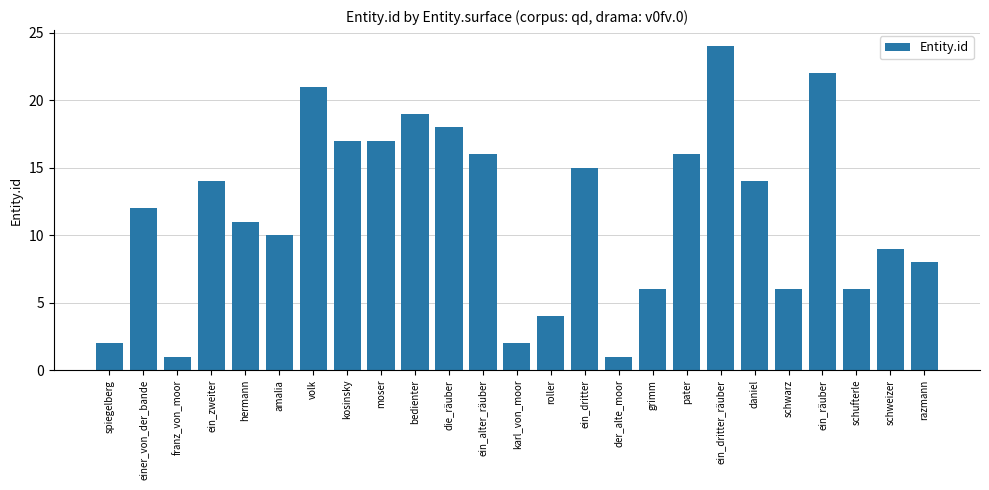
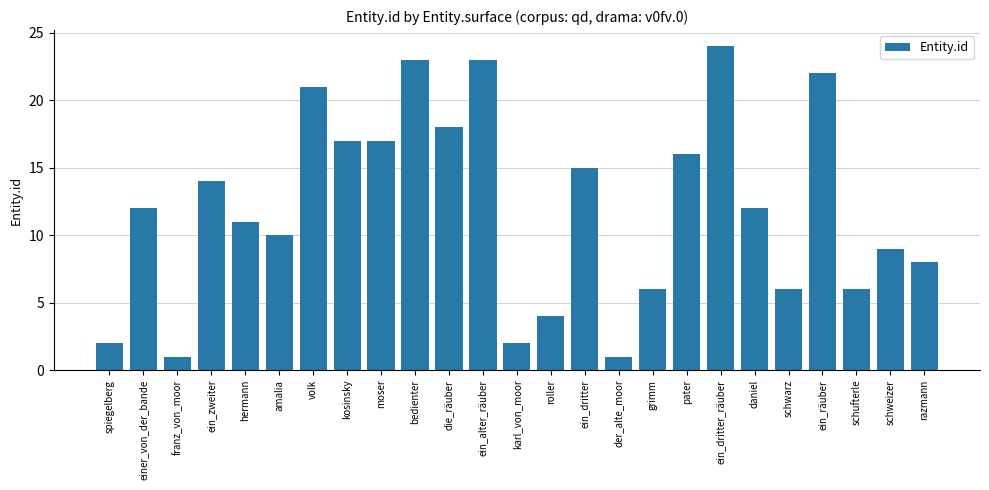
  {
    "spiegelberg": 2,
    "einer_von_der_bande": 12,
    "franz_von_moor": 1,
    "ein_zweiter": 14,
    "hermann": 11,
    "amalia": 10,
    "volk": 21,
    "kosinsky": 17,
    "moser": 17,
-   "bedienter": 19,
+   "bedienter": 23,
    "die_räuber": 18,
-   "ein_alter_räuber": 16,
+   "ein_alter_räuber": 23,
    "karl_von_moor": 2,
    "roller": 4,
    "ein_dritter": 15,
    "der_alte_moor": 1,
    "grimm": 6,
    "pater": 16,
    "ein_dritter_räuber": 24,
-   "daniel": 14,
+   "daniel": 12,
    "schwarz": 6,
    "ein_räuber": 22,
    "schufterle": 6,
    "schweizer": 9,
    "razmann": 8
  }
